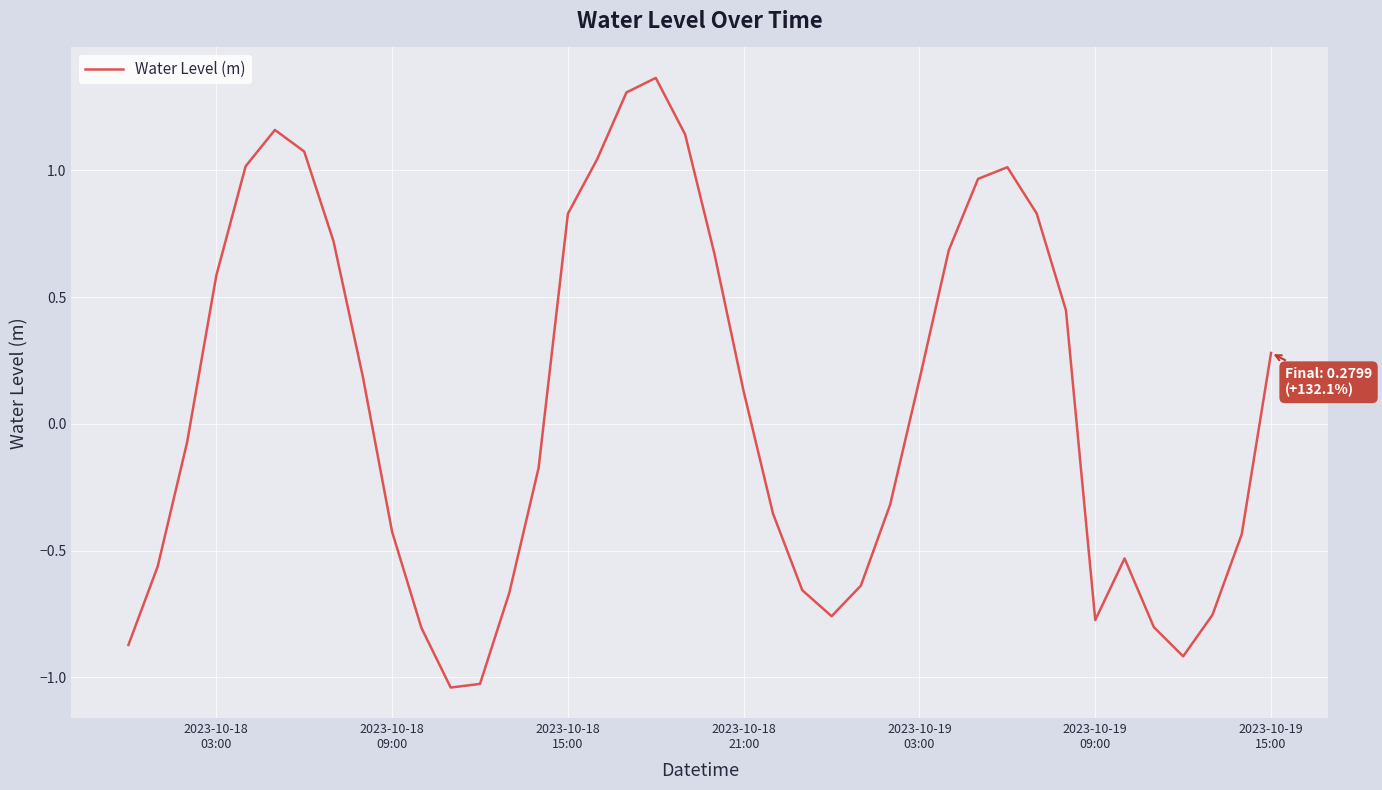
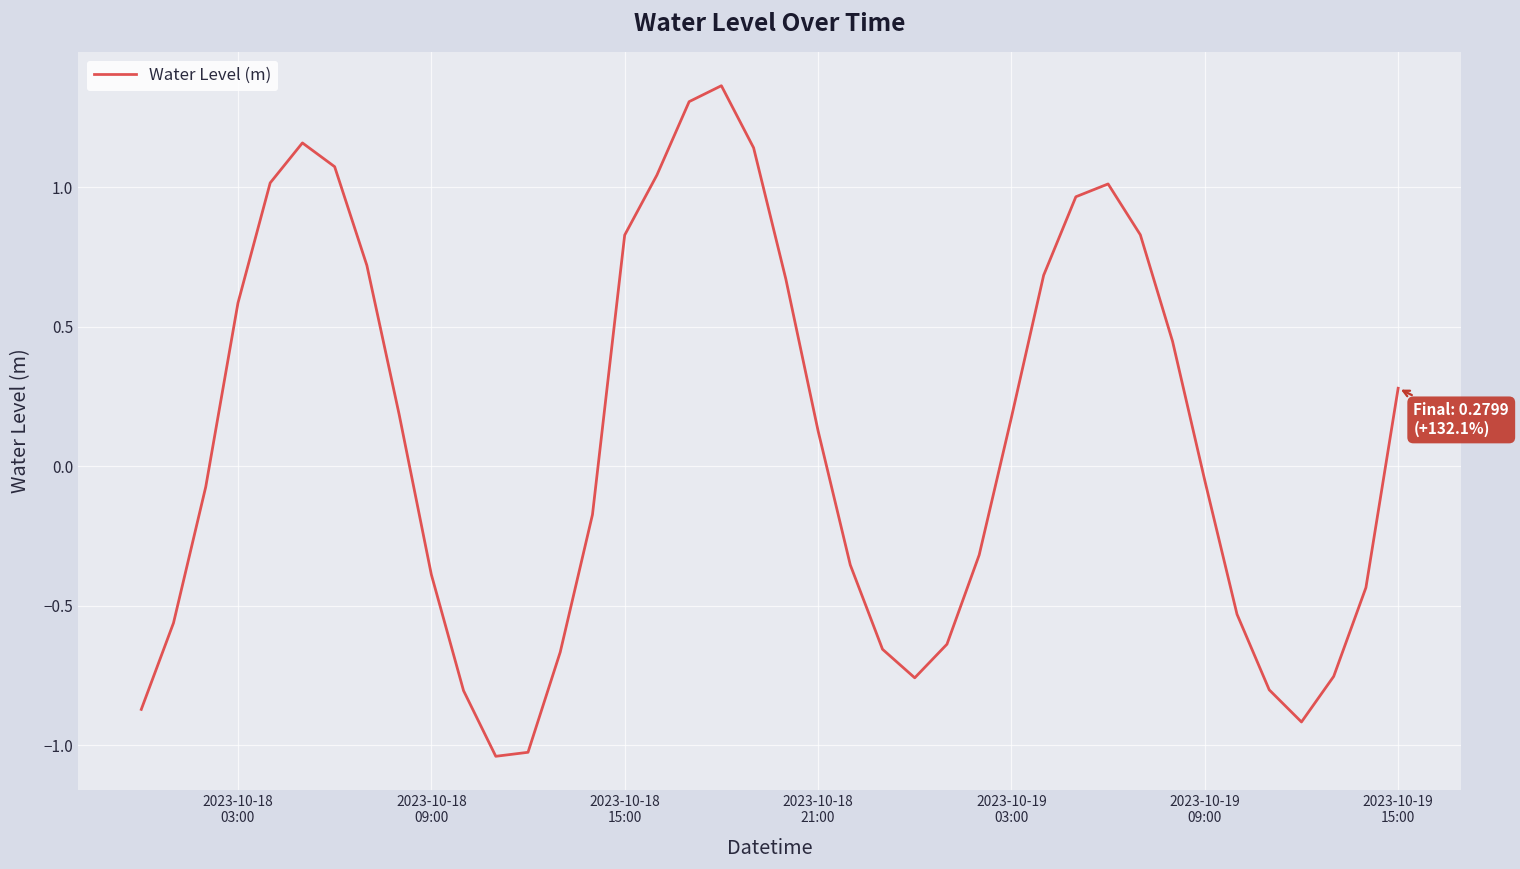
  {
    "2023-10-18 03:00": 0.59,
-   "2023-10-18 09:00": -0.43,
+   "2023-10-18 09:00": -0.39,
    "2023-10-18 15:00": 0.83,
    "2023-10-18 21:00": 0.13,
    "2023-10-19 03:00": 0.18,
-   "2023-10-19 09:00": -0.77
+   "2023-10-19 09:00": -0.05
  }
